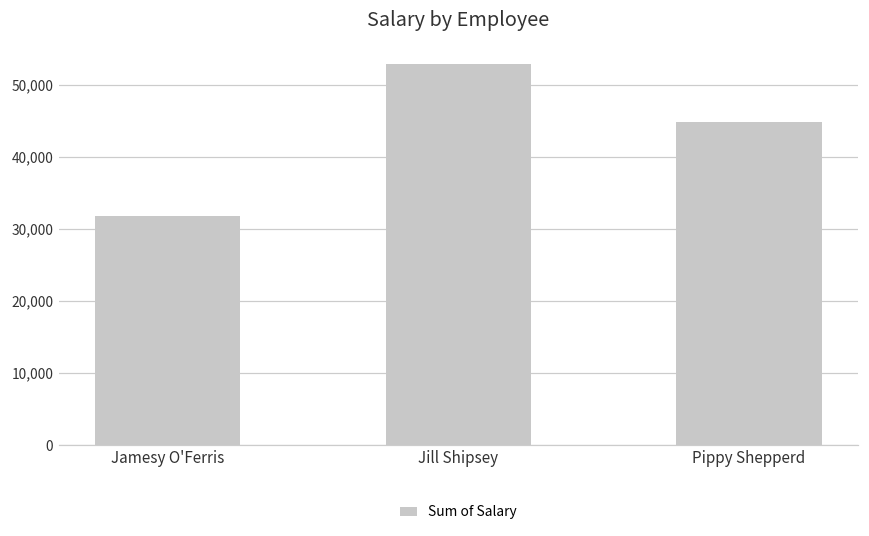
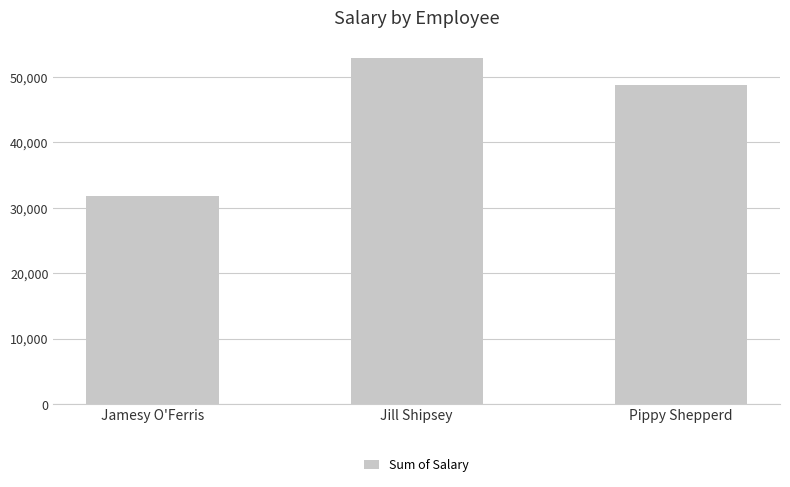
  {
    "Jamesy O'Ferris": "32,000",
    "Jill Shipsey": "53,000",
-   "Pippy Shepperd": "45,000"
+   "Pippy Shepperd": "49,000"
  }
